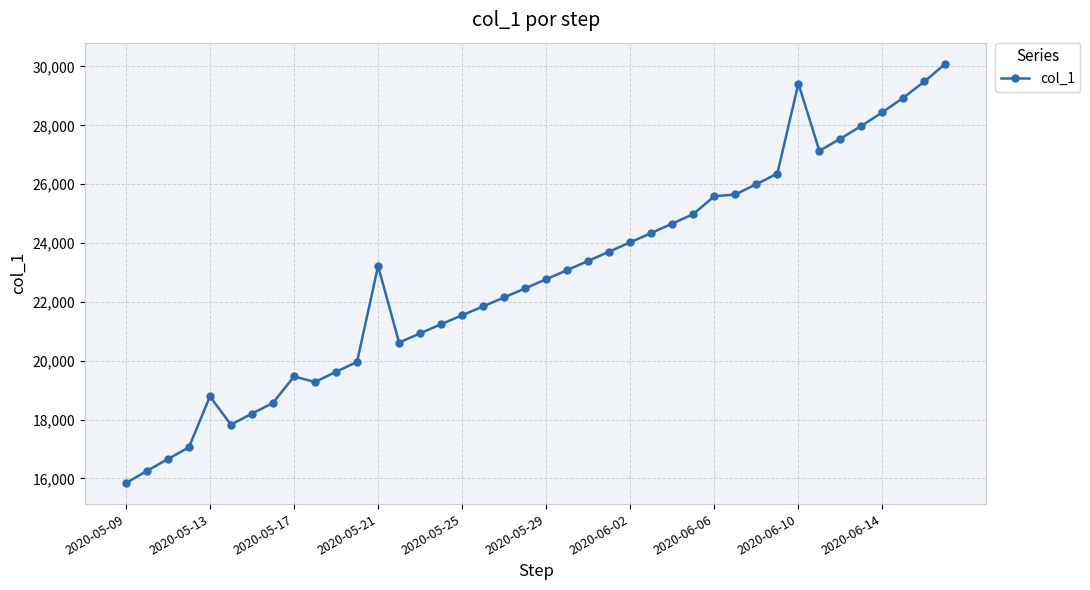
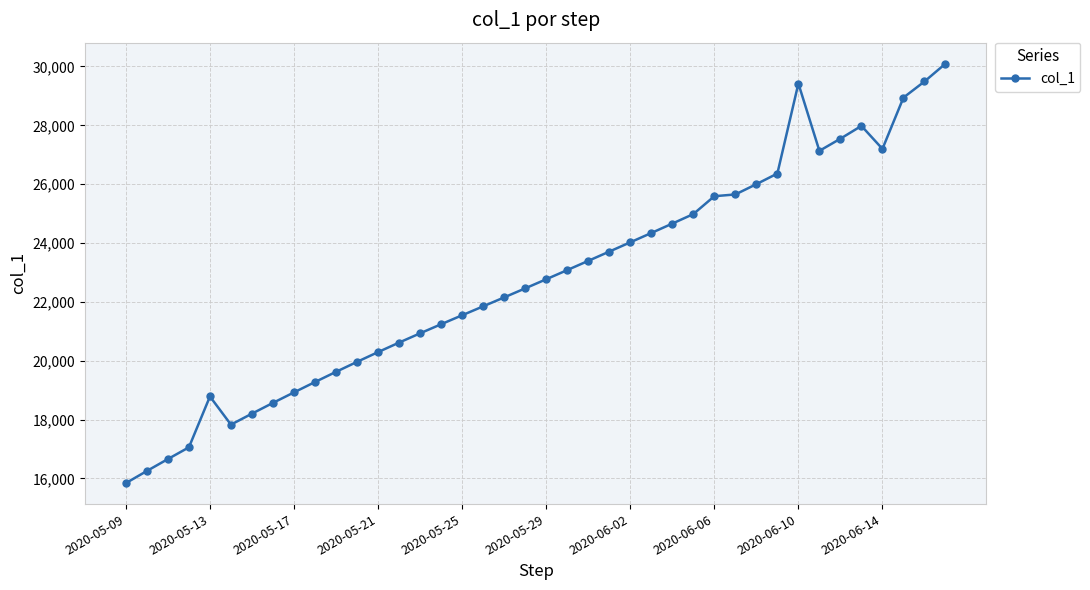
  {
    "2020-05-09": "15,800",
    "2020-05-13": "18,800",
-   "2020-05-17": "19,500",
-   "2020-05-21": "23,200",
+   "2020-05-17": "18,900",
+   "2020-05-21": "20,300",
    "2020-05-25": "21,500",
    "2020-05-29": "22,800",
    "2020-06-02": "24,000",
    "2020-06-06": "25,600",
    "2020-06-10": "29,400",
-   "2020-06-14": "28,400"
+   "2020-06-14": "27,200"
  }
